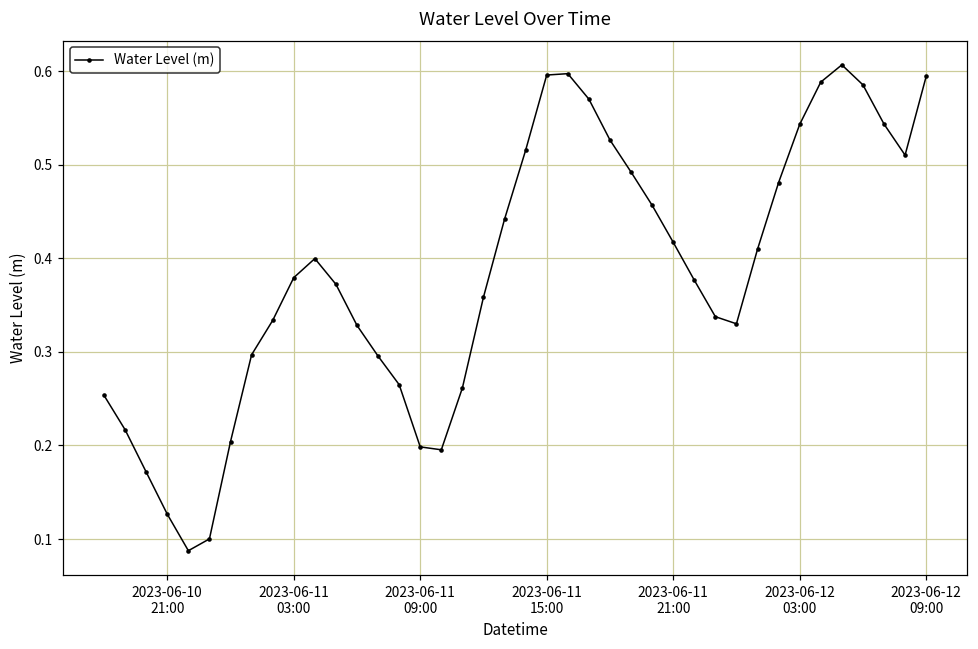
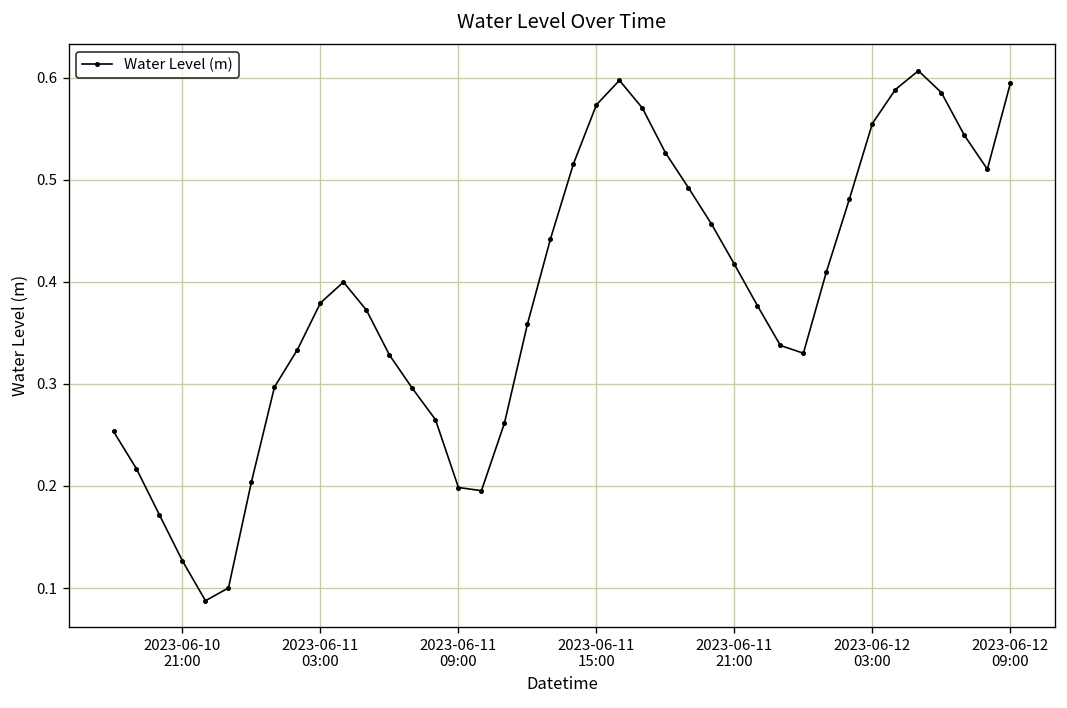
  {
    "2023-06-10 21:00": 0.13,
    "2023-06-11 03:00": 0.38,
    "2023-06-11 09:00": 0.20,
-   "2023-06-11 15:00": 0.60,
+   "2023-06-11 15:00": 0.57,
    "2023-06-11 21:00": 0.42,
-   "2023-06-12 03:00": 0.54,
+   "2023-06-12 03:00": 0.56,
    "2023-06-12 09:00": 0.59
  }
